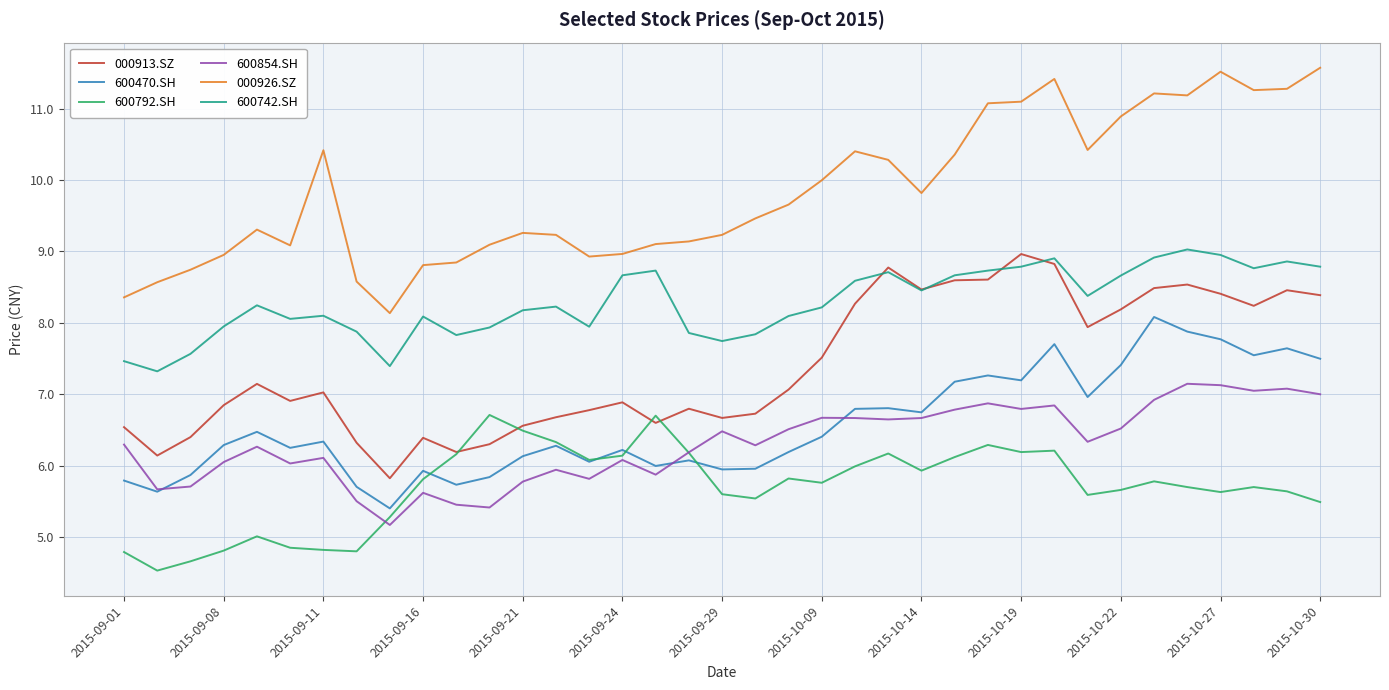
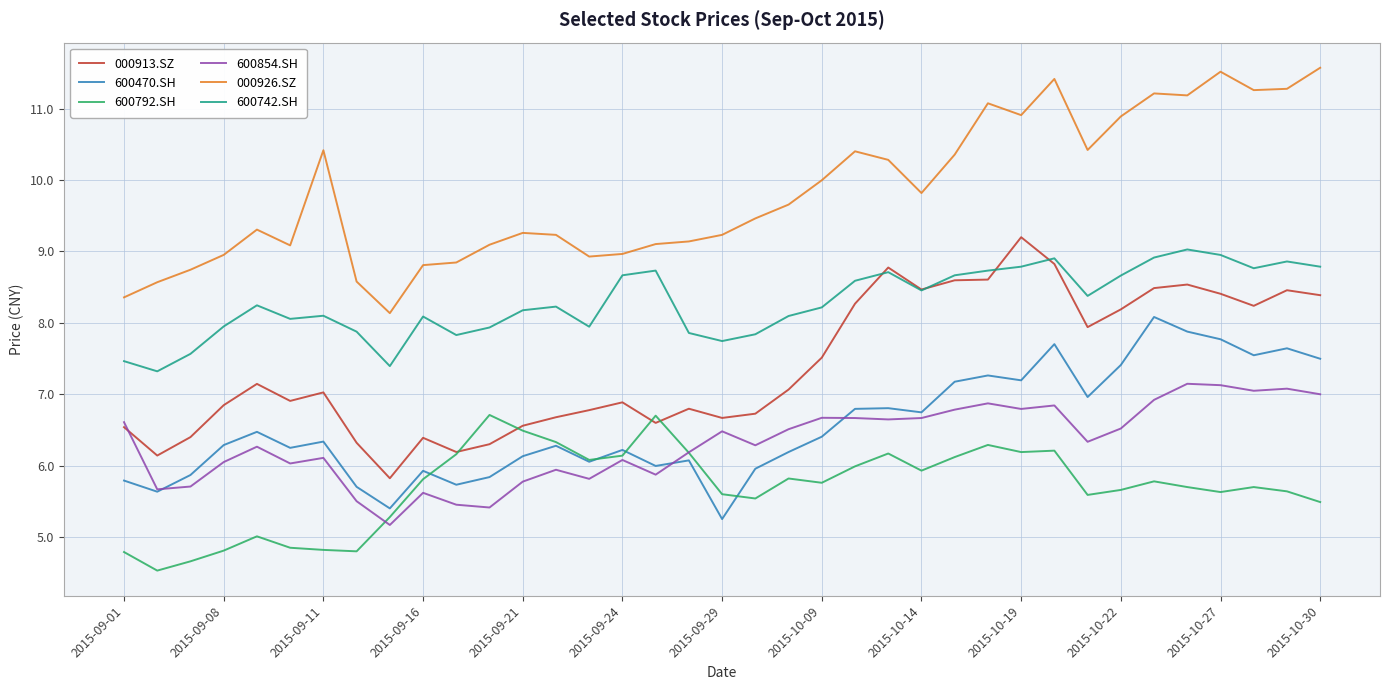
  {
    "000913.SZ": {
      "2015-09-01": 6.5,
      "2015-09-08": 6.8,
      "2015-09-11": 7.0,
      "2015-09-16": 6.4,
      "2015-09-21": 6.6,
      "2015-09-24": 6.9,
      "2015-09-29": 6.7,
      "2015-10-09": 7.5,
-     "2015-10-19": 9.0,
+     "2015-10-19": 9.2,
      "2015-10-22": 8.2,
      "2015-10-27": 8.4,
      "2015-10-30": 8.4
    },
    "600470.SH": {
      "2015-09-01": 5.8,
      "2015-09-08": 6.3,
      "2015-09-11": 6.3,
      "2015-09-16": 5.9,
      "2015-09-21": 6.1,
      "2015-09-24": 6.2,
-     "2015-09-29": 5.9,
+     "2015-09-29": 5.3,
      "2015-10-09": 6.4,
      "2015-10-14": 6.7,
      "2015-10-19": 7.2,
      "2015-10-22": 7.4,
      "2015-10-27": 7.8,
      "2015-10-30": 7.5
    },
    "600854.SH": {
-     "2015-09-01": 6.3,
+     "2015-09-01": 6.6,
      "2015-09-08": 6.1,
      "2015-09-11": 6.1,
      "2015-09-16": 5.6,
      "2015-09-21": 5.8,
      "2015-09-24": 6.1,
      "2015-09-29": 6.5,
      "2015-10-09": 6.7,
      "2015-10-14": 6.7,
      "2015-10-19": 6.8,
      "2015-10-22": 6.5,
      "2015-10-27": 7.1,
      "2015-10-30": 7.0
    },
    "000926.SZ": {
      "2015-09-01": 8.4,
      "2015-09-08": 9.0,
      "2015-09-11": 10.4,
      "2015-09-16": 8.8,
      "2015-09-21": 9.3,
      "2015-09-24": 9.0,
      "2015-09-29": 9.2,
      "2015-10-09": 10.0,
      "2015-10-14": 9.8,
-     "2015-10-19": 11.1,
+     "2015-10-19": 10.9,
      "2015-10-22": 10.9,
      "2015-10-27": 11.5,
      "2015-10-30": 11.6
    }
  }
